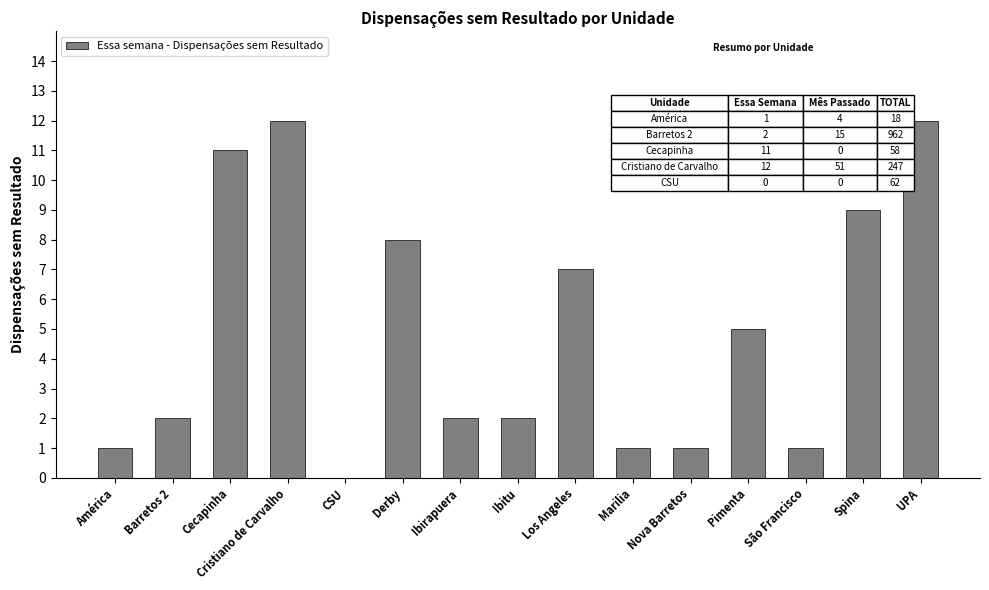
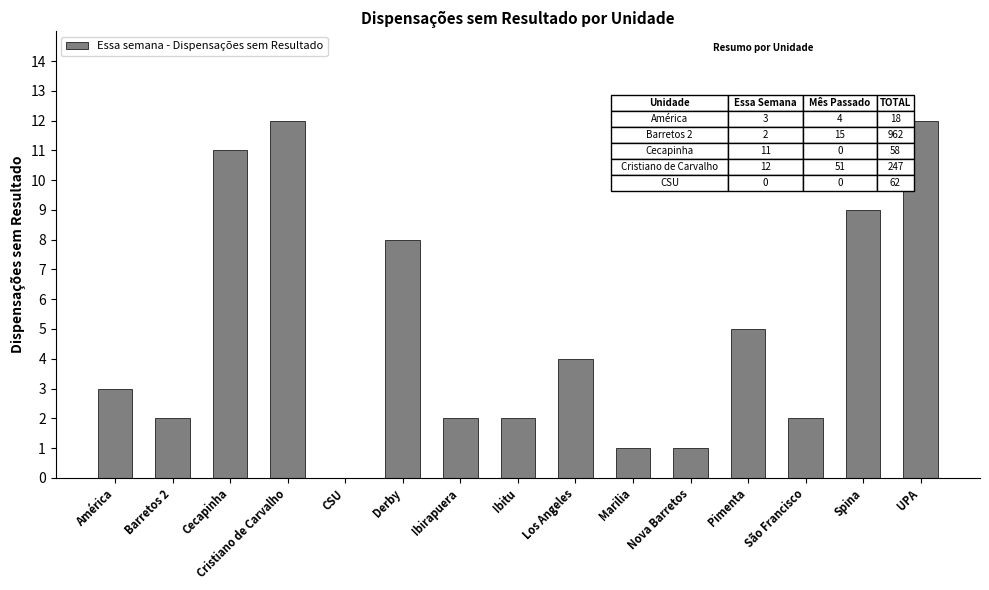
  {
-   "América": 1,
+   "América": 3,
    "Barretos 2": 2,
    "Cecapinha": 11,
    "Cristiano de Carvalho": 12,
    "CSU": 0,
    "Derby": 8,
    "Ibirapuera": 2,
    "Ibitu": 2,
-   "Los Angeles": 7,
+   "Los Angeles": 4,
    "Marilia": 1,
    "Nova Barretos": 1,
    "Pimenta": 5,
-   "São Francisco": 1,
+   "São Francisco": 2,
    "Spina": 9,
    "UPA": 12
  }
